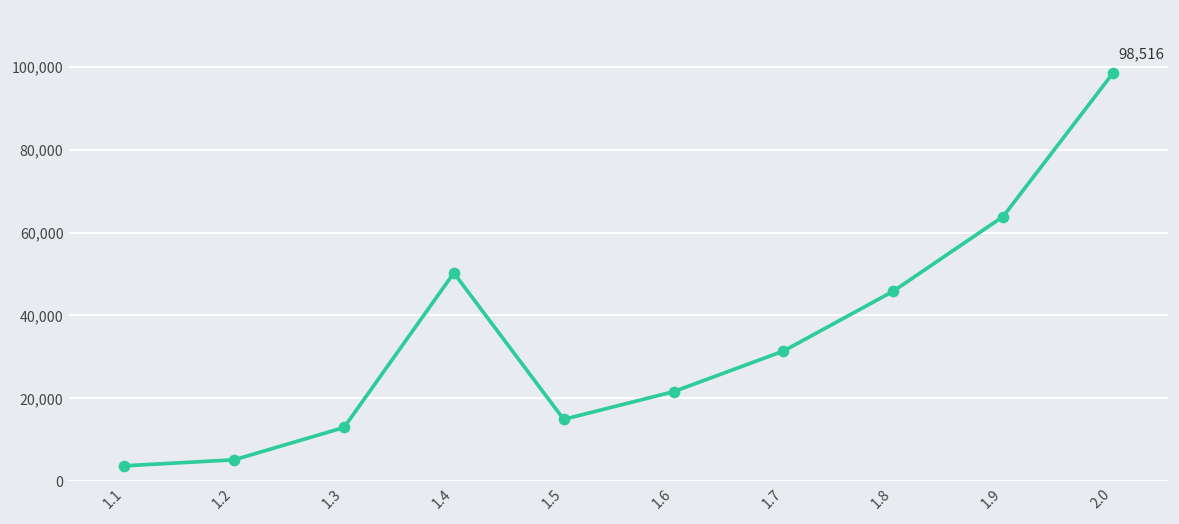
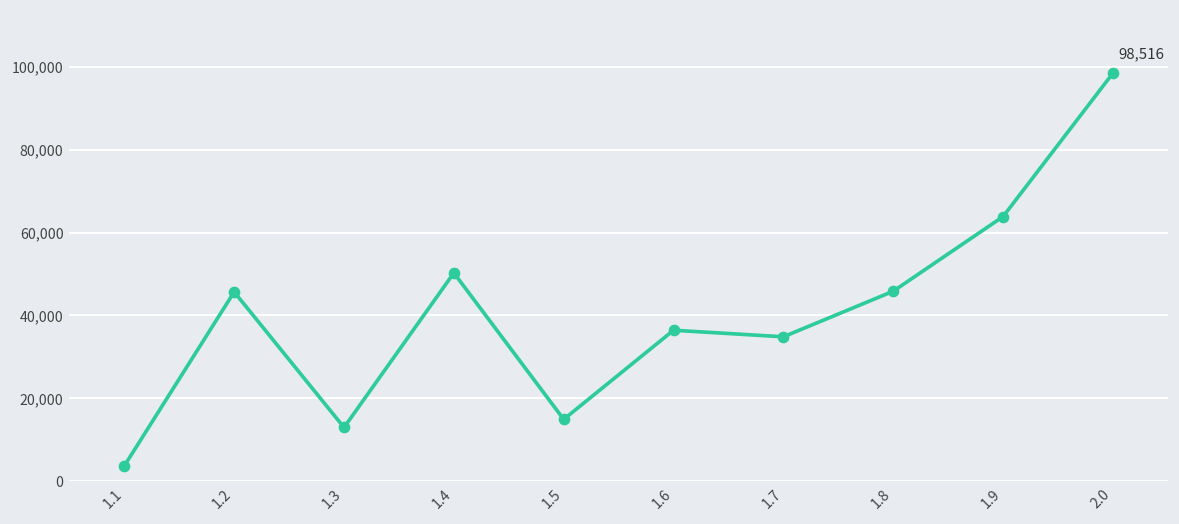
  {
    "1.1": "4,000",
-   "1.2": "5,000",
+   "1.2": "46,000",
    "1.3": "13,000",
    "1.4": "50,000",
    "1.5": "15,000",
-   "1.6": "22,000",
-   "1.7": "31,000",
+   "1.6": "36,000",
+   "1.7": "35,000",
    "1.8": "46,000",
    "1.9": "64,000"
  }
